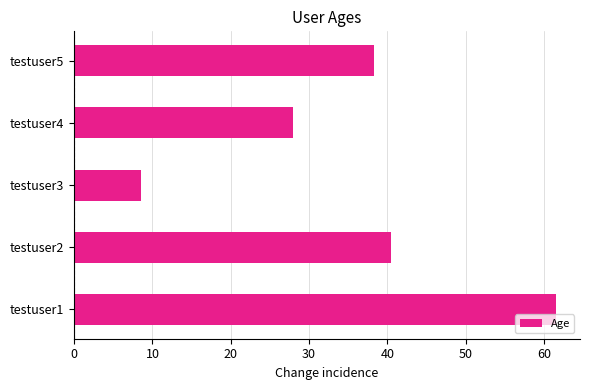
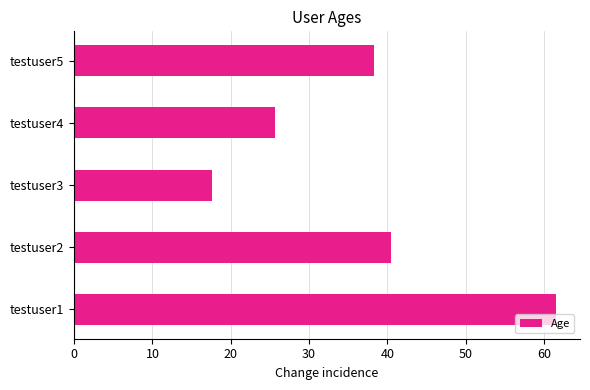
  {
    "testuser5": 38,
-   "testuser4": 28,
-   "testuser3": 9,
+   "testuser4": 26,
+   "testuser3": 18,
    "testuser2": 40,
    "testuser1": 62
  }
